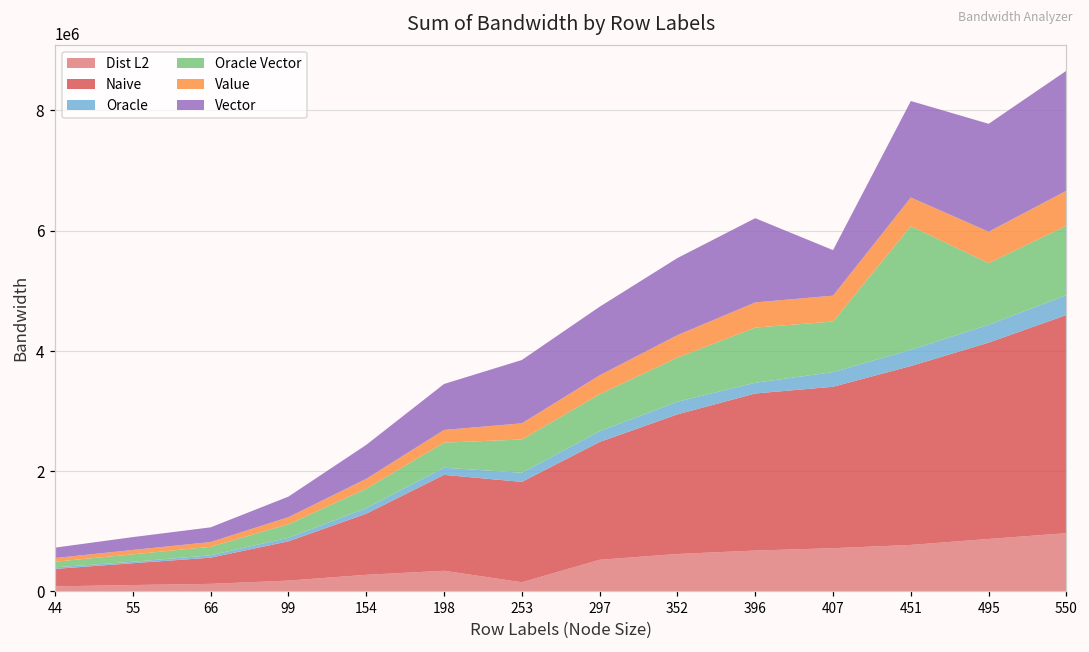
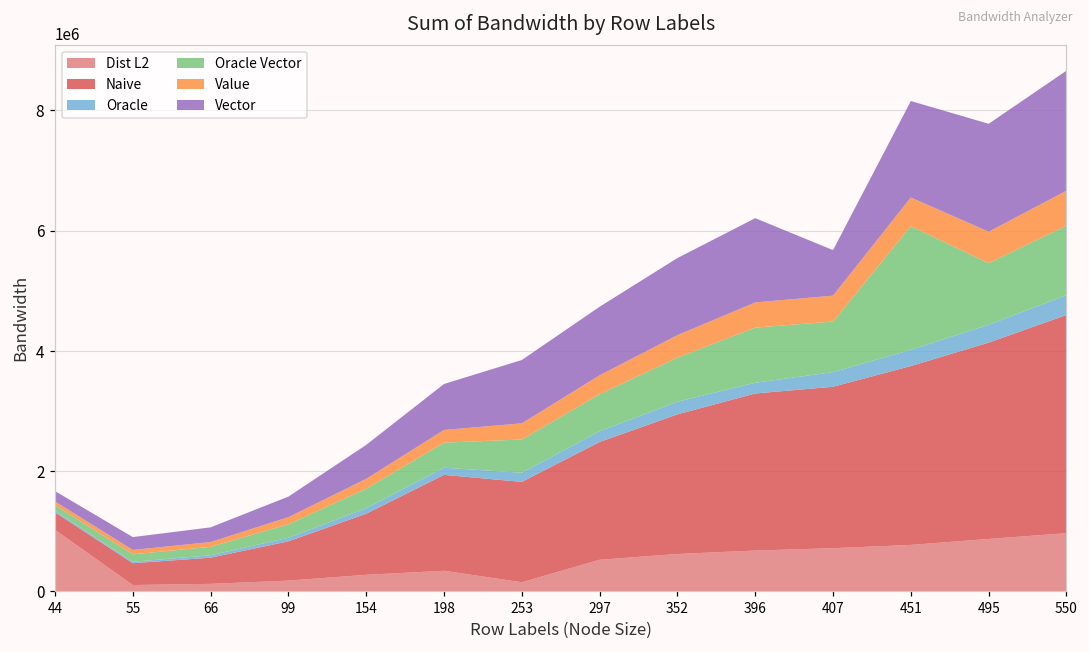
  {
    "Dist L2": {
-     "44": 100000,
+     "44": 1000000,
      "55": 100000,
      "66": 100000,
      "99": 200000,
      "154": 300000,
      "198": 300000,
      "253": 100000,
      "297": 500000,
      "352": 600000,
      "396": 700000,
      "407": 700000,
      "451": 800000,
      "495": 900000,
      "550": 1000000
    },
    "Naive": {
      "99": 700000,
      "154": 1000000,
      "198": 1600000,
      "253": 1700000,
      "297": 2000000,
      "352": 2300000,
      "396": 2600000,
      "407": 2700000,
      "451": 3000000,
      "495": 3300000,
      "550": 3600000
    },
    "Oracle": {
      "99": 100000,
      "154": 100000,
      "198": 100000,
      "253": 200000,
      "297": 200000,
      "352": 200000,
      "396": 200000,
      "407": 200000,
      "451": 300000,
      "495": 300000,
      "550": 300000
    },
    "Oracle Vector": {
      "44": 100000,
      "55": 100000,
      "66": 100000,
      "99": 200000,
      "154": 300000,
      "198": 400000,
      "253": 600000,
      "297": 600000,
      "352": 700000,
      "396": 900000,
      "407": 800000,
      "451": 2100000,
      "495": 1000000,
      "550": 1200000
    },
    "Value": {
      "44": 100000,
      "55": 100000,
      "66": 100000,
      "99": 100000,
      "154": 200000,
      "198": 200000,
      "253": 300000,
      "297": 300000,
      "352": 400000,
      "396": 400000,
      "407": 400000,
      "451": 500000,
      "495": 500000,
      "550": 600000
    },
    "Vector": {
      "44": 200000,
      "55": 200000,
      "66": 200000,
      "99": 300000,
      "154": 600000,
      "198": 800000,
      "253": 1100000,
      "297": 1100000,
      "352": 1300000,
      "396": 1400000,
      "407": 800000,
      "451": 1600000,
      "495": 1800000,
      "550": 2000000
    }
  }
